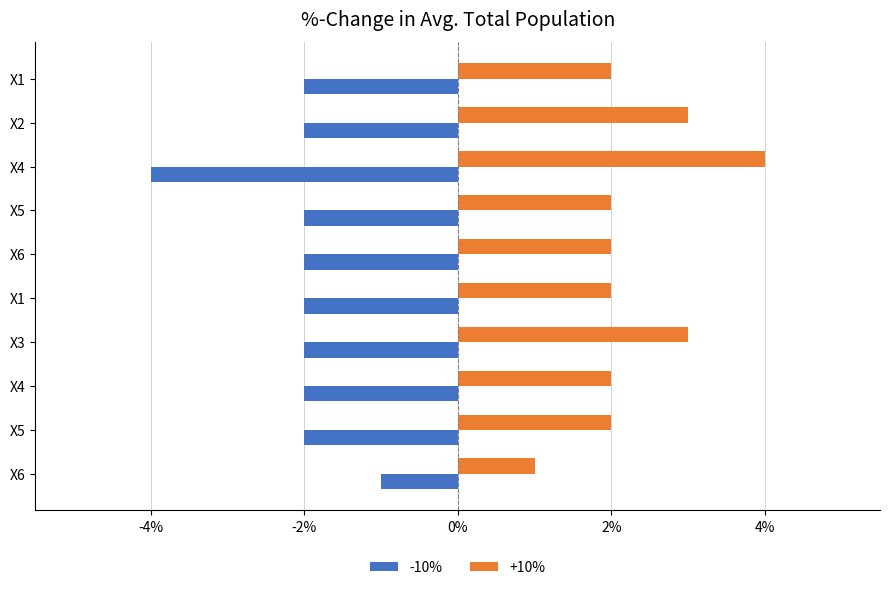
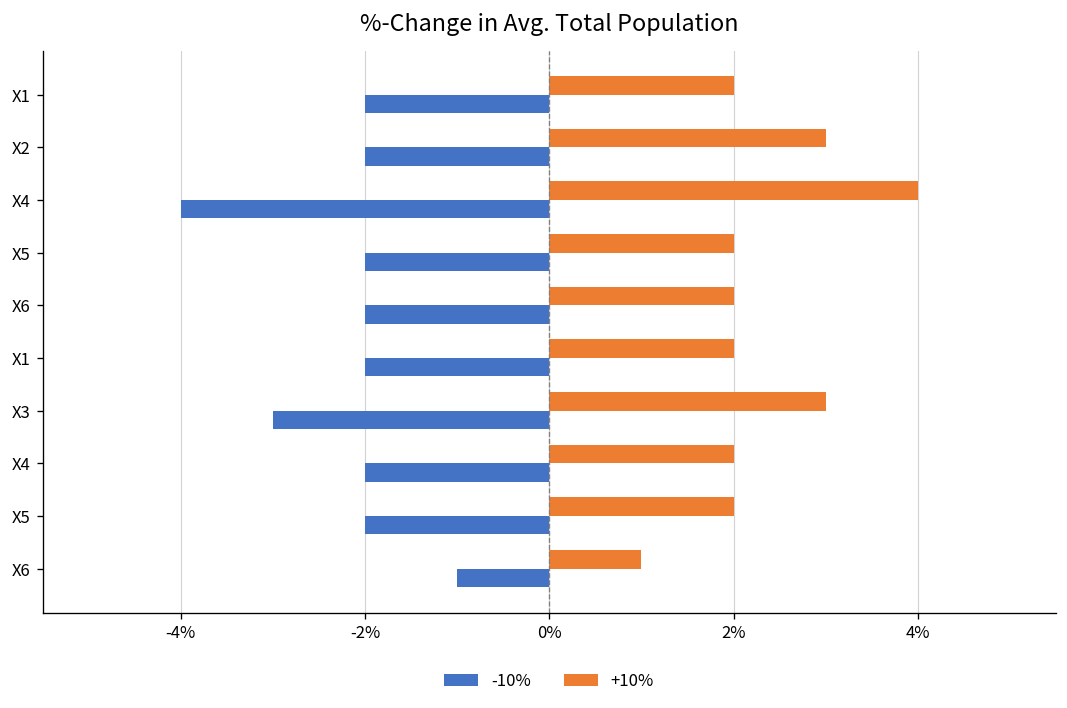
  {
    "-10%": {
      "X2": "-2.0%",
-     "X3": "-2.0%"
+     "X3": "-3.0%"
    },
    "+10%": {
      "X2": "3.0%",
      "X3": "3.0%"
    }
  }
